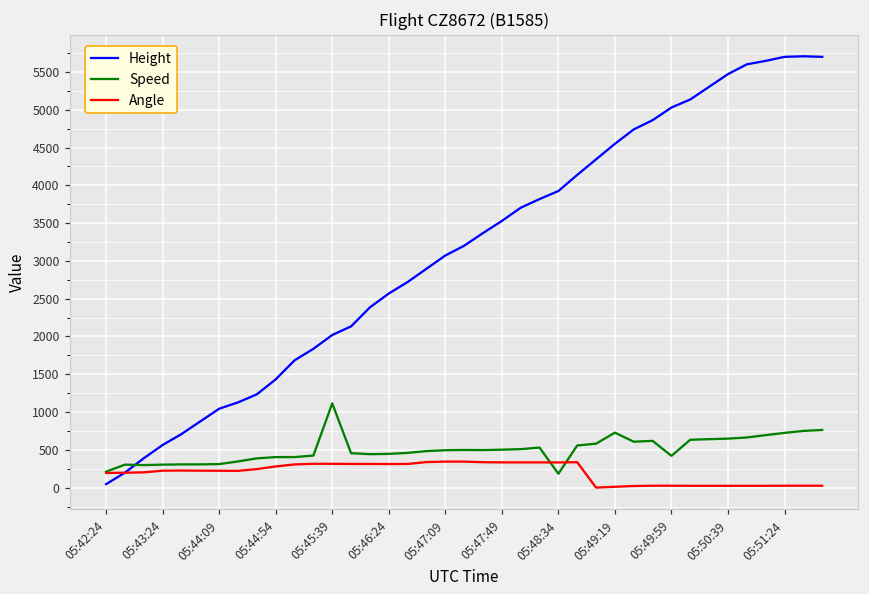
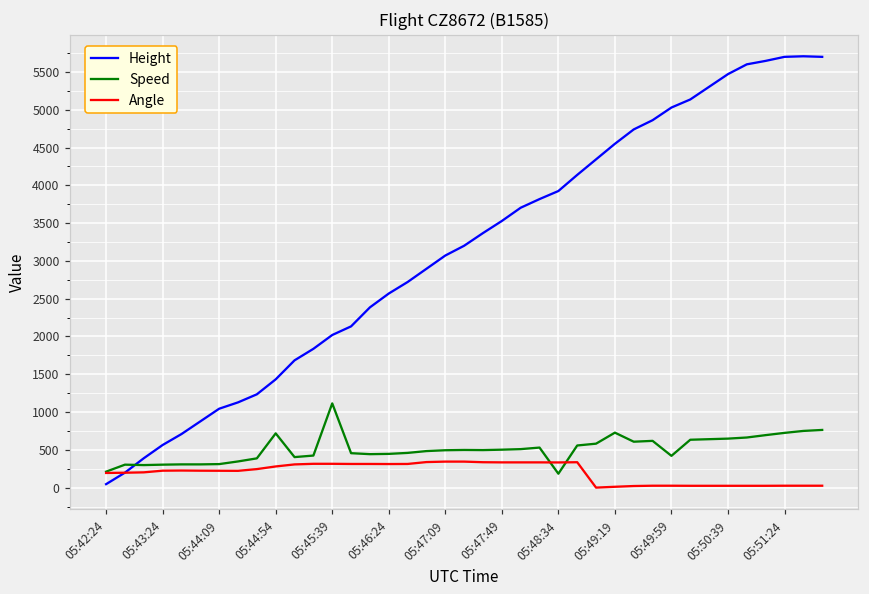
  {
    "Height": {
      "05:42:24": 0,
      "05:43:24": 600,
      "05:44:09": 1000,
      "05:44:54": 1400,
      "05:45:39": 2000,
      "05:46:24": 2600,
      "05:47:09": 3100,
      "05:47:49": 3500,
      "05:48:34": 3900,
      "05:49:19": 4500,
      "05:49:59": 5000,
      "05:50:39": 5500,
      "05:51:24": 5700
    },
    "Speed": {
      "05:43:24": 300,
      "05:44:09": 300,
-     "05:44:54": 400,
+     "05:44:54": 700,
      "05:45:39": 1100,
      "05:46:24": 400,
      "05:47:09": 500,
      "05:47:49": 500,
      "05:48:34": 200,
      "05:49:19": 700,
      "05:49:59": 400,
      "05:50:39": 600,
      "05:51:24": 700
    },
    "Angle": {
      "05:43:24": 200,
      "05:44:09": 200,
      "05:44:54": 300,
      "05:45:39": 300,
      "05:46:24": 300,
      "05:47:09": 300,
      "05:47:49": 300,
      "05:48:34": 300,
      "05:49:19": 0,
      "05:49:59": 0,
      "05:50:39": 0,
      "05:51:24": 0
    }
  }
